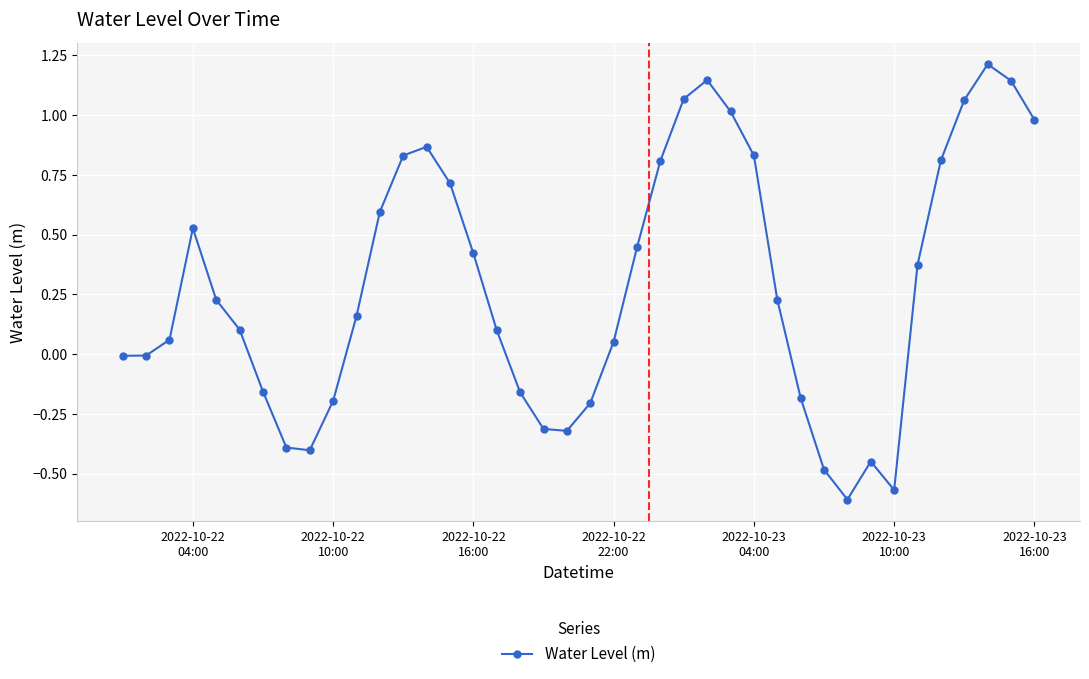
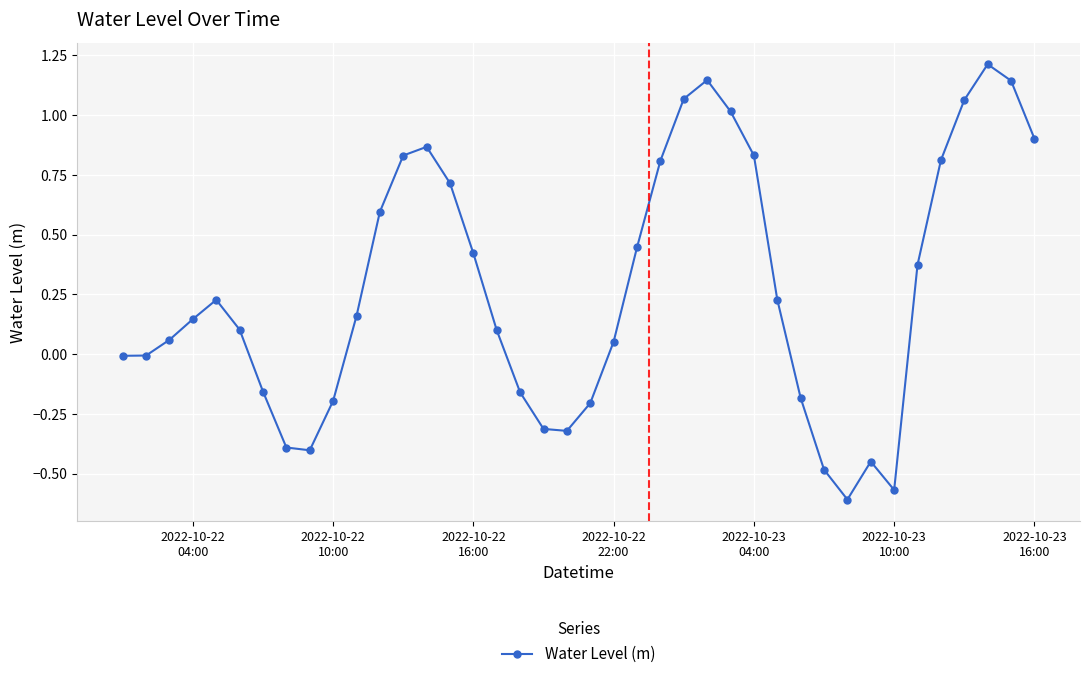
  {
-   "2022-10-22 04:00": 0.53,
+   "2022-10-22 04:00": 0.15,
    "2022-10-22 10:00": -0.20,
    "2022-10-22 16:00": 0.42,
    "2022-10-22 22:00": 0.05,
    "2022-10-23 04:00": 0.83,
    "2022-10-23 10:00": -0.57,
-   "2022-10-23 16:00": 0.98
+   "2022-10-23 16:00": 0.90
  }
